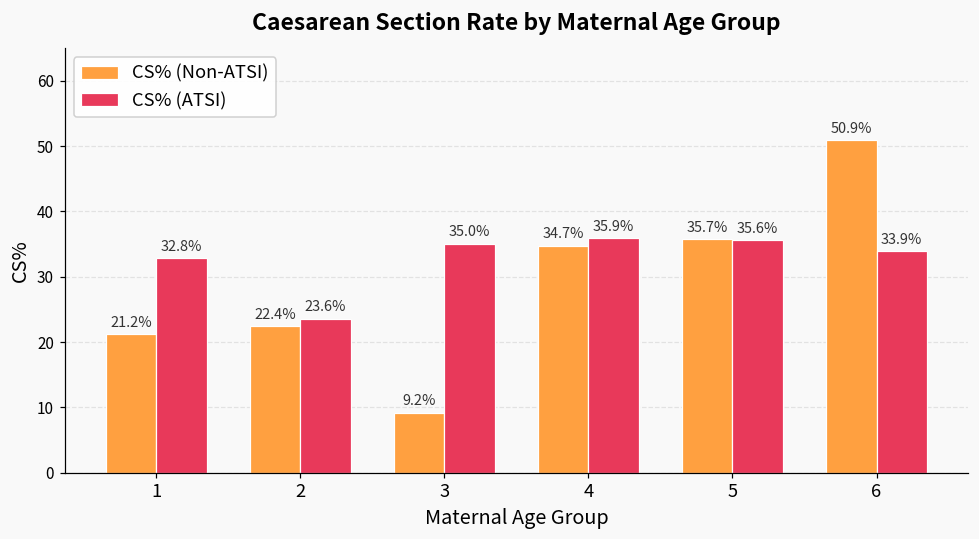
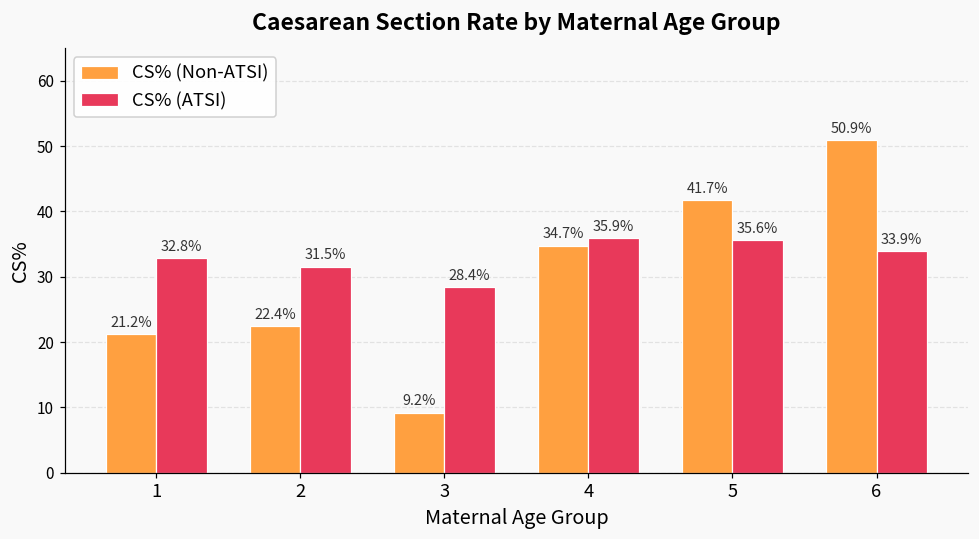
  {
    "CS% (Non-ATSI)": {
      "1": "21.2%",
      "2": "22.4%",
      "3": "9.2%",
      "4": "34.7%",
-     "5": "35.7%",
+     "5": "41.7%",
      "6": "50.9%"
    },
    "CS% (ATSI)": {
      "1": "32.8%",
-     "2": "23.6%",
-     "3": "35.0%",
+     "2": "31.5%",
+     "3": "28.4%",
      "4": "35.9%",
      "5": "35.6%",
      "6": "33.9%"
    }
  }
